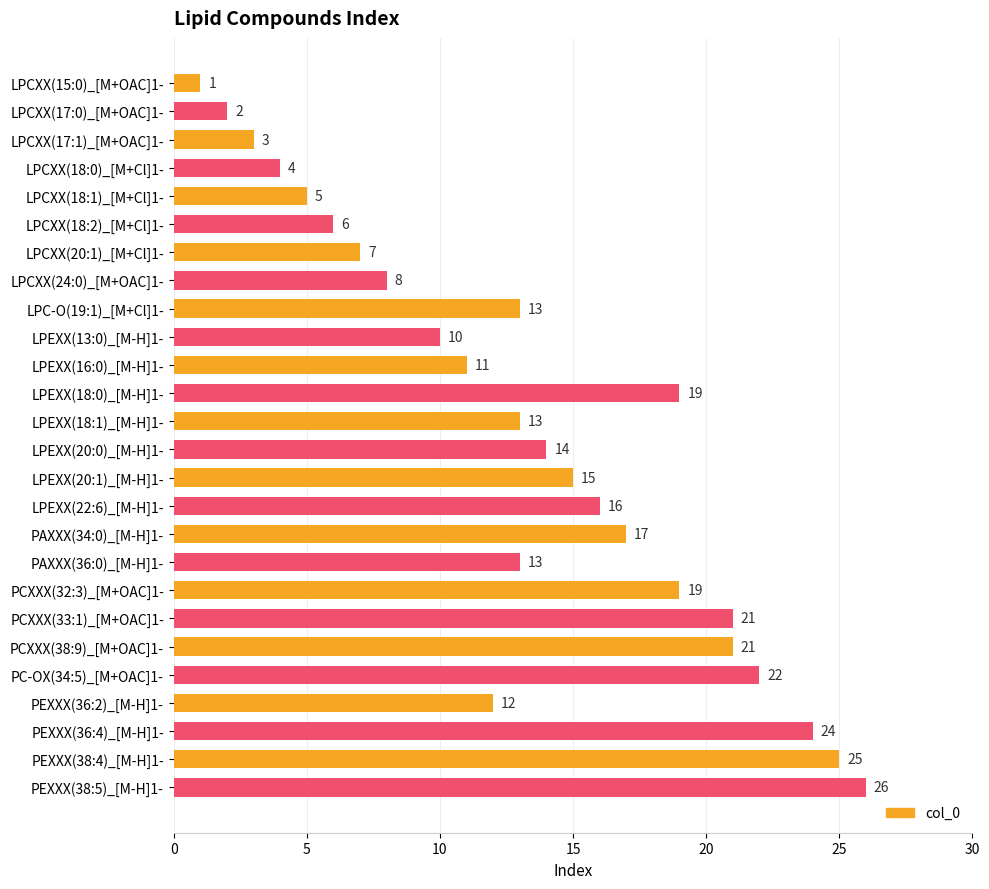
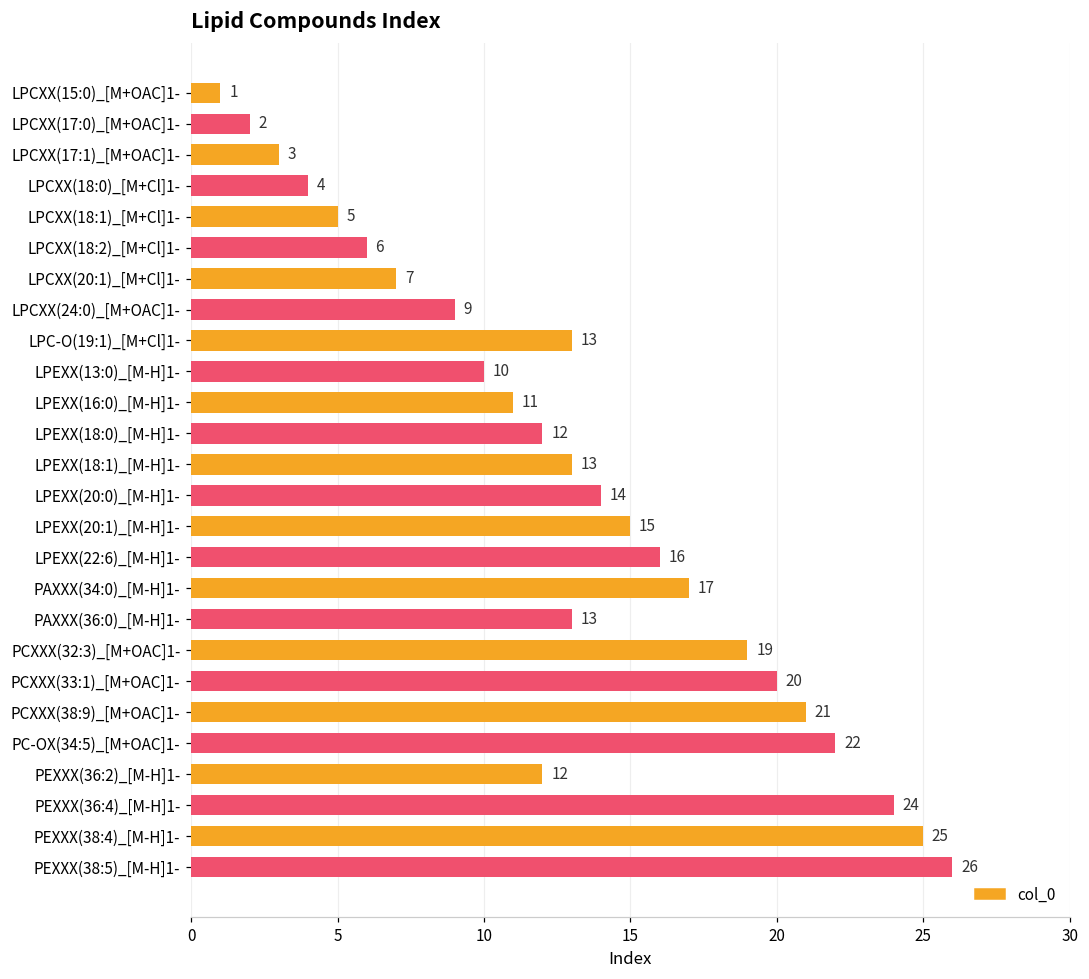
  {
    "LPCXX(15:0)_[M+OAC]1-": 1,
    "LPCXX(17:0)_[M+OAC]1-": 2,
    "LPCXX(17:1)_[M+OAC]1-": 3,
    "LPCXX(18:0)_[M+Cl]1-": 4,
    "LPCXX(18:1)_[M+Cl]1-": 5,
    "LPCXX(18:2)_[M+Cl]1-": 6,
    "LPCXX(20:1)_[M+Cl]1-": 7,
-   "LPCXX(24:0)_[M+OAC]1-": 8,
+   "LPCXX(24:0)_[M+OAC]1-": 9,
    "LPC-O(19:1)_[M+Cl]1-": 13,
    "LPEXX(13:0)_[M-H]1-": 10,
    "LPEXX(16:0)_[M-H]1-": 11,
-   "LPEXX(18:0)_[M-H]1-": 19,
+   "LPEXX(18:0)_[M-H]1-": 12,
    "LPEXX(18:1)_[M-H]1-": 13,
    "LPEXX(20:0)_[M-H]1-": 14,
    "LPEXX(20:1)_[M-H]1-": 15,
    "LPEXX(22:6)_[M-H]1-": 16,
    "PAXXX(34:0)_[M-H]1-": 17,
    "PAXXX(36:0)_[M-H]1-": 13,
    "PCXXX(32:3)_[M+OAC]1-": 19,
-   "PCXXX(33:1)_[M+OAC]1-": 21,
+   "PCXXX(33:1)_[M+OAC]1-": 20,
    "PCXXX(38:9)_[M+OAC]1-": 21,
    "PC-OX(34:5)_[M+OAC]1-": 22,
    "PEXXX(36:2)_[M-H]1-": 12,
    "PEXXX(36:4)_[M-H]1-": 24,
    "PEXXX(38:4)_[M-H]1-": 25,
    "PEXXX(38:5)_[M-H]1-": 26
  }
